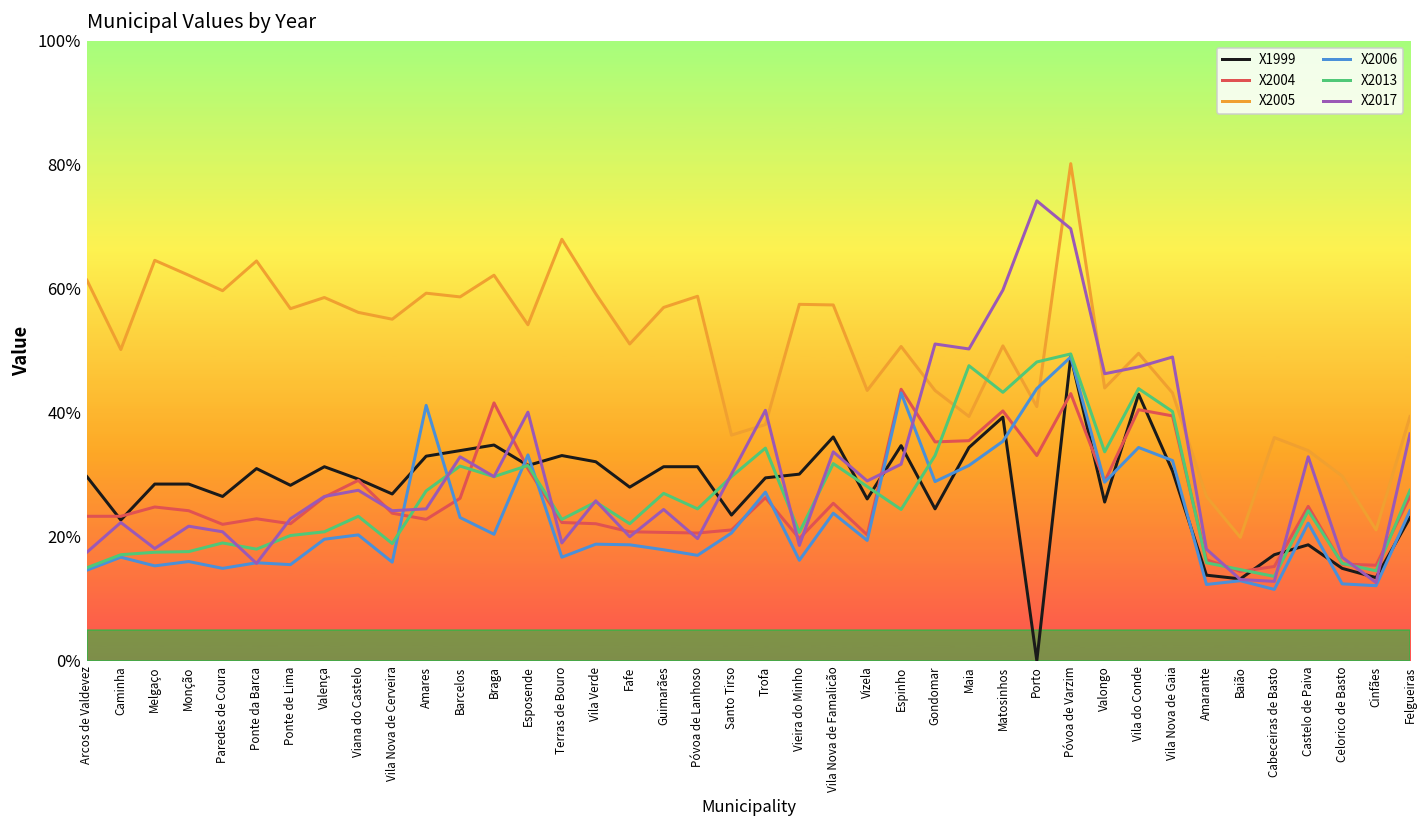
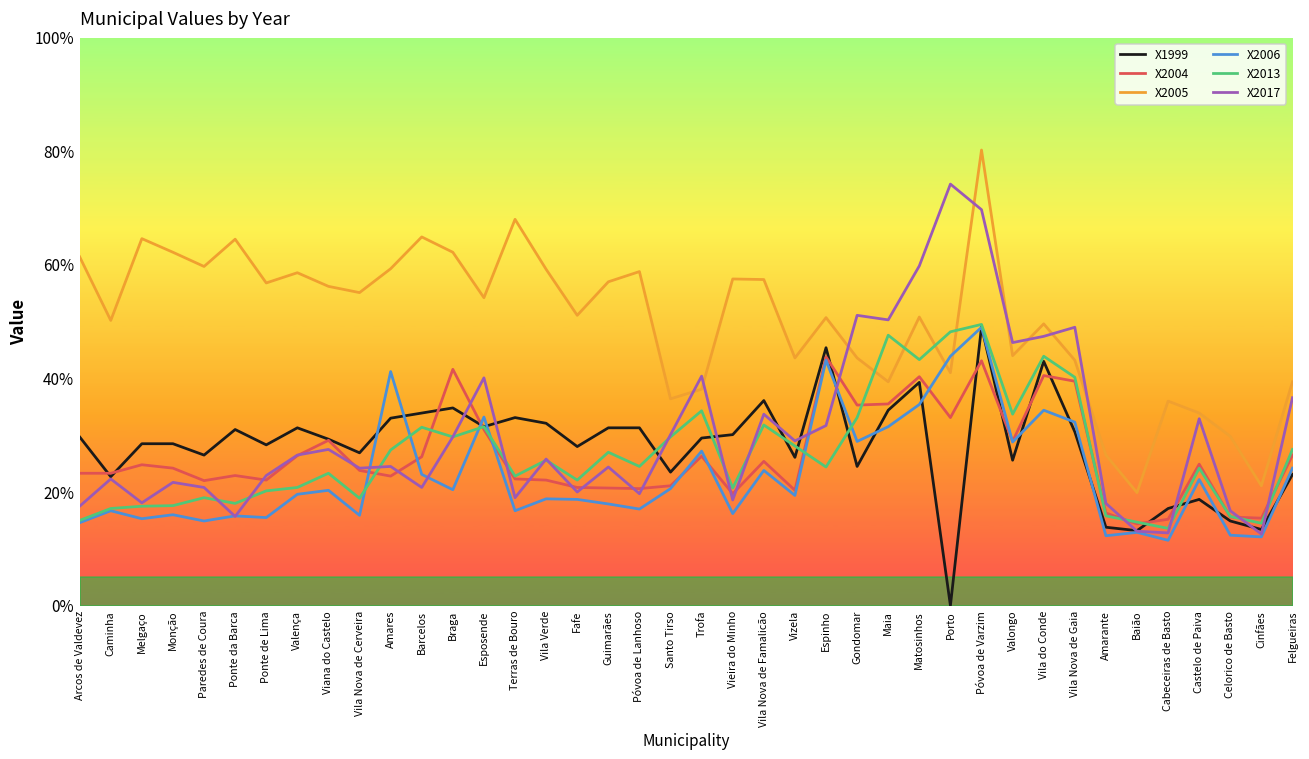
  {
    "X1999": {
      "Arcos de Valdevez": "30%",
      "Melgaço": "29%",
      "Monção": "29%",
      "Paredes de Coura": "27%",
      "Ponte da Barca": "31%",
      "Ponte de Lima": "28%",
      "Valença": "31%",
      "Vila Nova de Cerveira": "27%",
      "Amares": "33%",
      "Barcelos": "34%",
      "Braga": "35%",
      "Terras de Bouro": "33%",
      "Vila Verde": "32%",
      "Fafe": "28%",
      "Guimarães": "31%",
      "Póvoa de Lanhoso": "31%",
      "Santo Tirso": "24%",
      "Trofa": "30%",
      "Vieira do Minho": "30%",
      "Vila Nova de Famalicão": "36%",
      "Vizela": "26%",
-     "Espinho": "35%",
+     "Espinho": "45%",
      "Gondomar": "25%",
      "Maia": "34%",
      "Matosinhos": "39%",
      "Valongo": "26%",
      "Vila do Conde": "43%",
      "Vila Nova de Gaia": "31%",
      "Amarante": "14%",
      "Cabeceiras de Basto": "17%",
      "Castelo de Paiva": "19%",
      "Celorico de Basto": "15%",
      "Cinfães": "13%",
      "Felgueiras": "23%"
    },
    "X2005": {
      "Arcos de Valdevez": "61%",
      "Caminha": "50%",
      "Melgaço": "65%",
      "Monção": "62%",
      "Paredes de Coura": "60%",
      "Ponte da Barca": "65%",
      "Ponte de Lima": "57%",
      "Valença": "59%",
      "Viana do Castelo": "56%",
      "Vila Nova de Cerveira": "55%",
      "Amares": "59%",
-     "Barcelos": "59%",
+     "Barcelos": "65%",
      "Braga": "62%",
      "Esposende": "54%",
      "Terras de Bouro": "68%",
      "Vila Verde": "59%",
      "Fafe": "51%",
      "Guimarães": "57%",
      "Póvoa de Lanhoso": "59%",
      "Santo Tirso": "36%",
      "Trofa": "38%",
      "Vieira do Minho": "58%",
      "Vila Nova de Famalicão": "57%",
      "Vizela": "44%",
      "Espinho": "51%",
      "Gondomar": "44%",
      "Maia": "39%",
      "Matosinhos": "51%",
      "Porto": "41%",
      "Póvoa de Varzim": "80%",
      "Valongo": "44%",
      "Vila do Conde": "50%",
      "Vila Nova de Gaia": "43%",
      "Amarante": "27%",
      "Baião": "20%",
      "Cabeceiras de Basto": "36%",
      "Castelo de Paiva": "34%",
      "Celorico de Basto": "30%",
      "Cinfães": "21%",
      "Felgueiras": "39%"
    },
    "X2017": {
      "Arcos de Valdevez": "18%",
      "Melgaço": "18%",
      "Monção": "22%",
      "Paredes de Coura": "21%",
      "Ponte de Lima": "23%",
      "Viana do Castelo": "28%",
      "Amares": "25%",
-     "Barcelos": "33%",
+     "Barcelos": "21%",
      "Esposende": "40%",
      "Terras de Bouro": "19%",
      "Fafe": "20%",
      "Guimarães": "24%",
      "Póvoa de Lanhoso": "20%",
      "Trofa": "40%",
      "Vieira do Minho": "19%",
      "Vila Nova de Famalicão": "34%",
      "Vizela": "29%",
      "Espinho": "32%",
      "Gondomar": "51%",
      "Maia": "50%",
      "Matosinhos": "60%",
      "Porto": "74%",
      "Póvoa de Varzim": "70%",
      "Valongo": "46%",
      "Vila do Conde": "47%",
      "Vila Nova de Gaia": "49%",
      "Amarante": "18%",
      "Cabeceiras de Basto": "13%",
      "Castelo de Paiva": "33%",
      "Celorico de Basto": "17%",
      "Cinfães": "13%",
      "Felgueiras": "37%"
    }
  }
